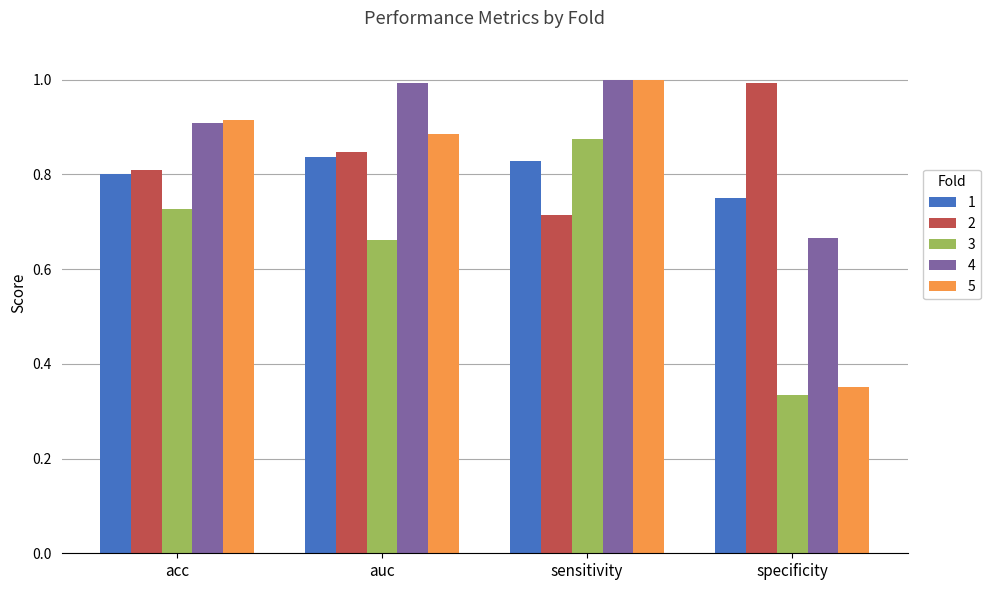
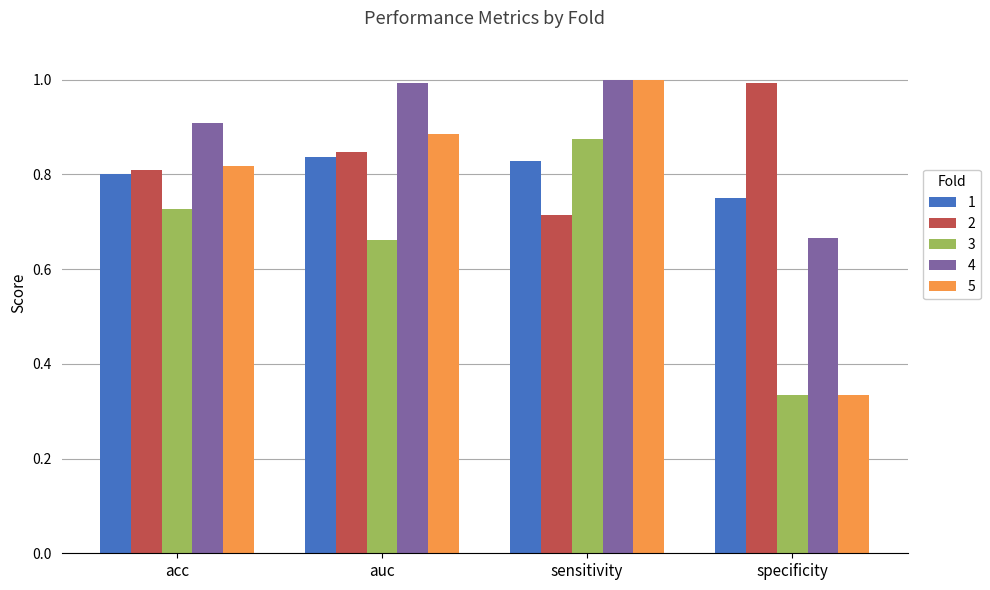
  {
    "1": {
      "acc": 0.80,
      "auc": 0.84,
      "sensitivity": 0.83,
      "specificity": 0.75
    },
    "2": {
      "acc": 0.81,
      "auc": 0.85,
      "sensitivity": 0.71,
      "specificity": 0.99
    },
    "3": {
      "acc": 0.73,
      "auc": 0.66,
      "sensitivity": 0.88,
      "specificity": 0.33
    },
    "4": {
      "acc": 0.91,
      "auc": 0.99,
      "sensitivity": 1.00,
      "specificity": 0.67
    },
    "5": {
-     "acc": 0.91,
+     "acc": 0.82,
      "auc": 0.89,
      "sensitivity": 1.00,
-     "specificity": 0.35
+     "specificity": 0.33
    }
  }
